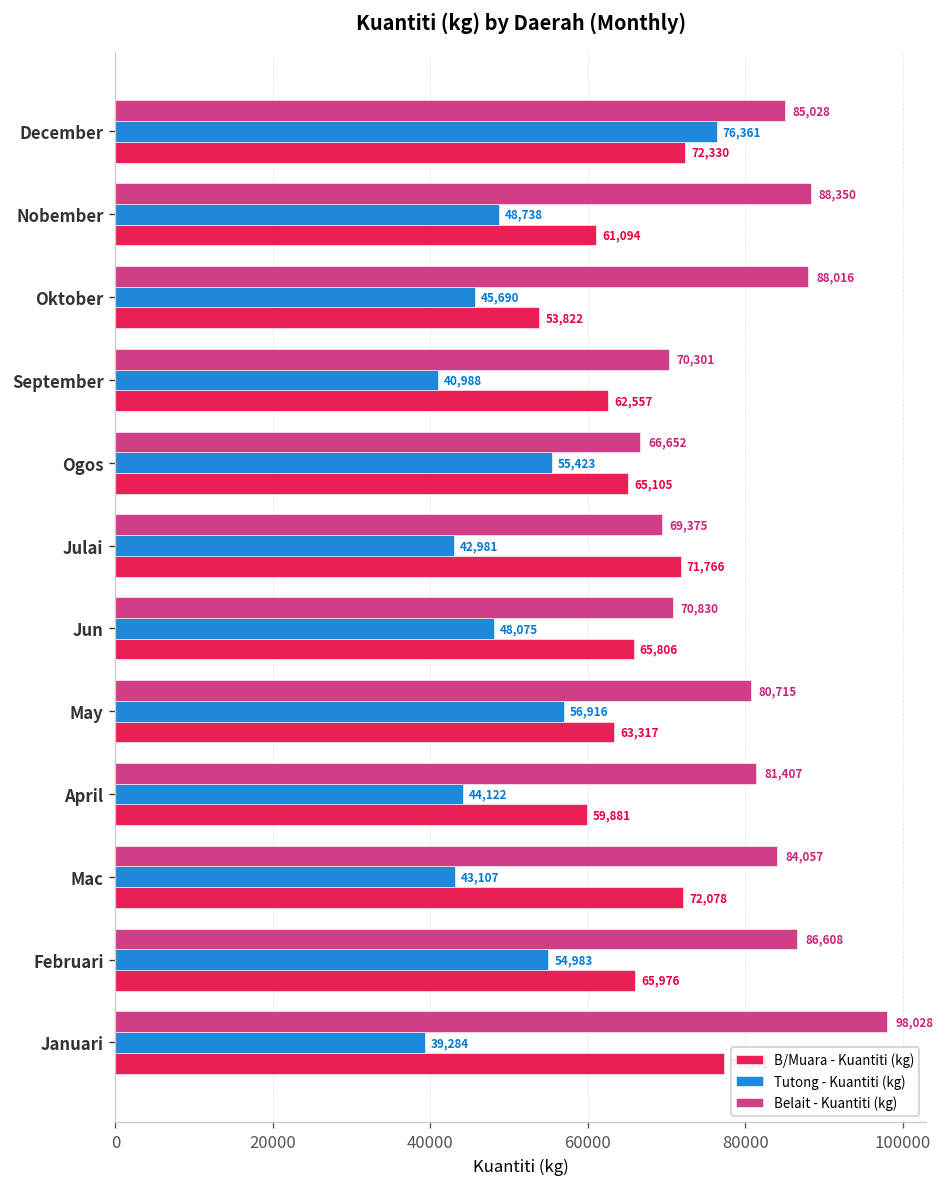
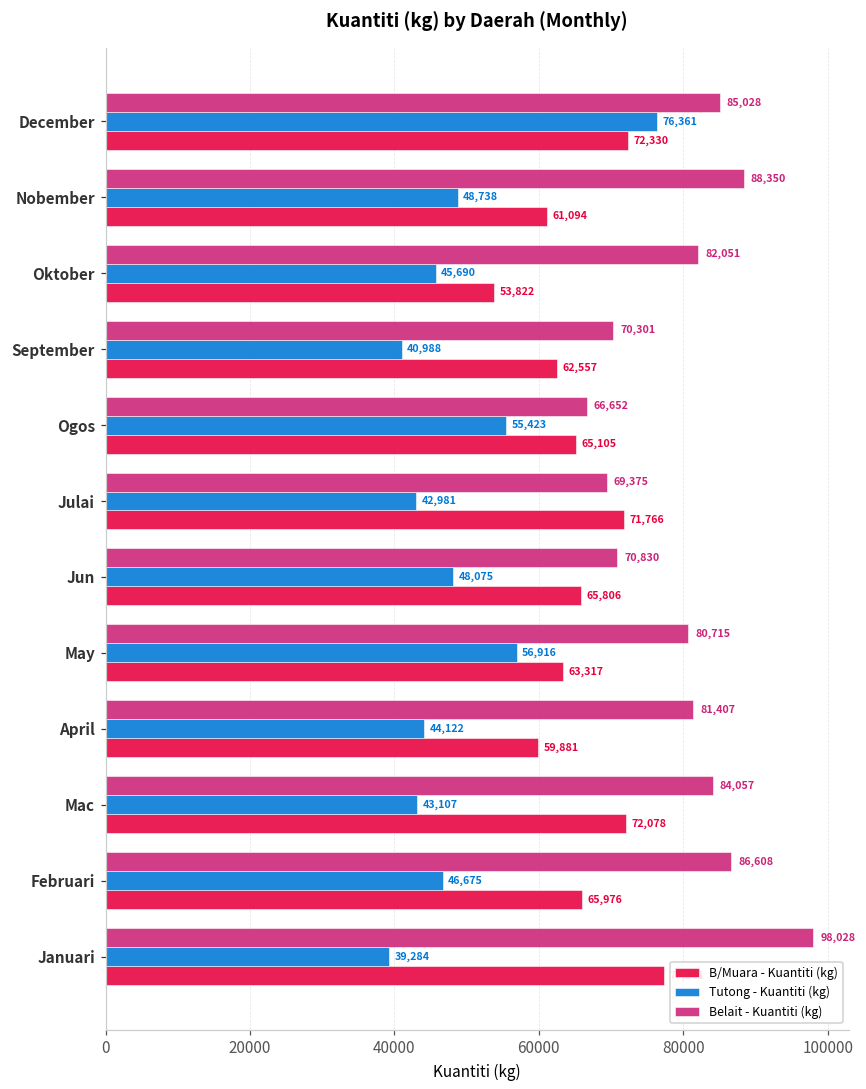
  {
    "B/Muara - Kuantiti (kg)": {
      "December": "72,330",
      "Nobember": "61,094",
      "Oktober": "53,822",
      "September": "62,557",
      "Ogos": "65,105",
      "Julai": "71,766",
      "Jun": "65,806",
      "May": "63,317",
      "April": "59,881",
      "Mac": "72,078",
      "Februari": "65,976"
    },
    "Tutong - Kuantiti (kg)": {
      "December": "76,361",
      "Nobember": "48,738",
      "Oktober": "45,690",
      "September": "40,988",
      "Ogos": "55,423",
      "Julai": "42,981",
      "Jun": "48,075",
      "May": "56,916",
      "April": "44,122",
      "Mac": "43,107",
-     "Februari": "54,983",
+     "Februari": "46,675",
      "Januari": "39,284"
    },
    "Belait - Kuantiti (kg)": {
      "December": "85,028",
      "Nobember": "88,350",
-     "Oktober": "88,016",
+     "Oktober": "82,051",
      "September": "70,301",
      "Ogos": "66,652",
      "Julai": "69,375",
      "Jun": "70,830",
      "May": "80,715",
      "April": "81,407",
      "Mac": "84,057",
      "Februari": "86,608",
      "Januari": "98,028"
    }
  }
